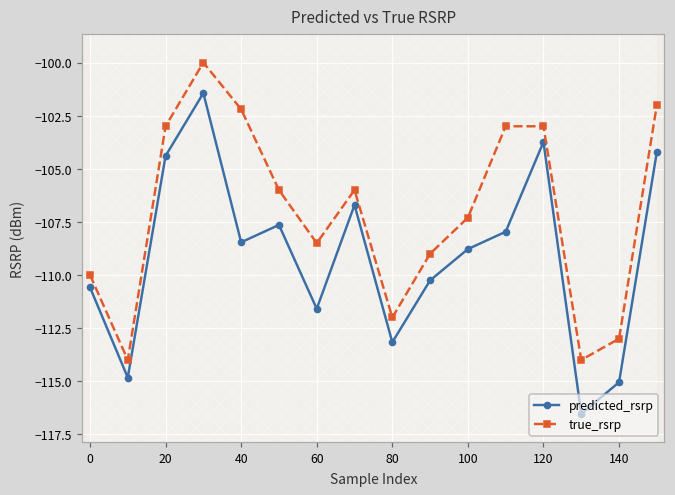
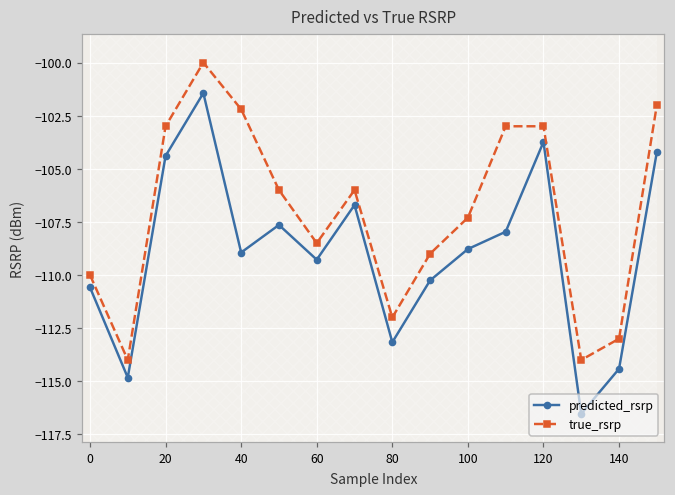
  {
    "predicted_rsrp": {
      "0": -110.6,
      "20": -104.4,
-     "40": -108.5,
-     "60": -111.6,
+     "40": -108.9,
+     "60": -109.3,
      "80": -113.2,
      "100": -108.8,
      "120": -103.7,
-     "140": -115.0
+     "140": -114.4
    },
    "true_rsrp": {
      "0": -110.0,
      "20": -103.0,
      "40": -102.2,
      "60": -108.5,
      "80": -112.0,
      "100": -107.3,
      "120": -103.0,
      "140": -113.0
    }
  }
